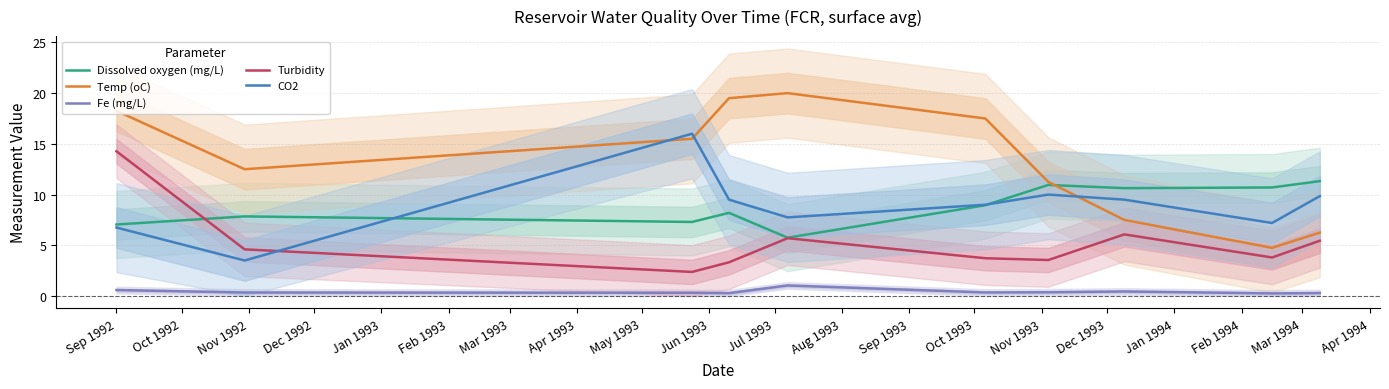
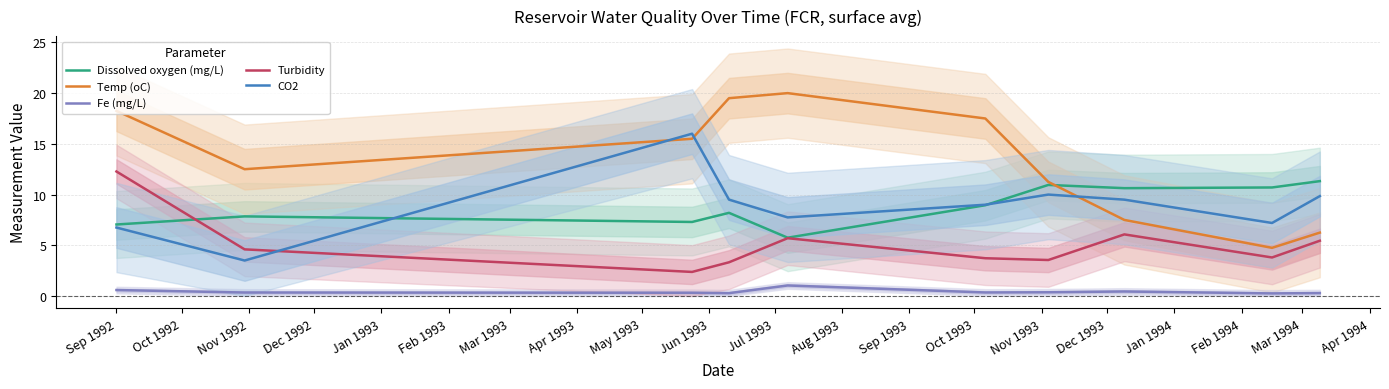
  {
    "Dissolved oxygen (mg/L)": {
      "Sep 1992": 7.1
    },
    "Turbidity": {
-     "Sep 1992": 14.3
+     "Sep 1992": 12.3
    },
    "CO2": {
      "Sep 1992": 6.8
    }
  }
